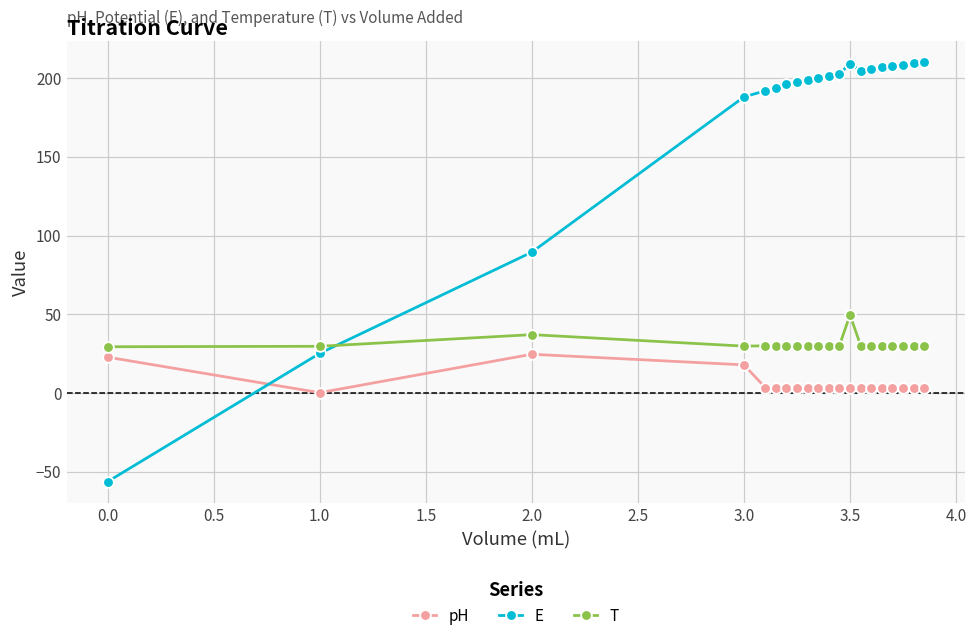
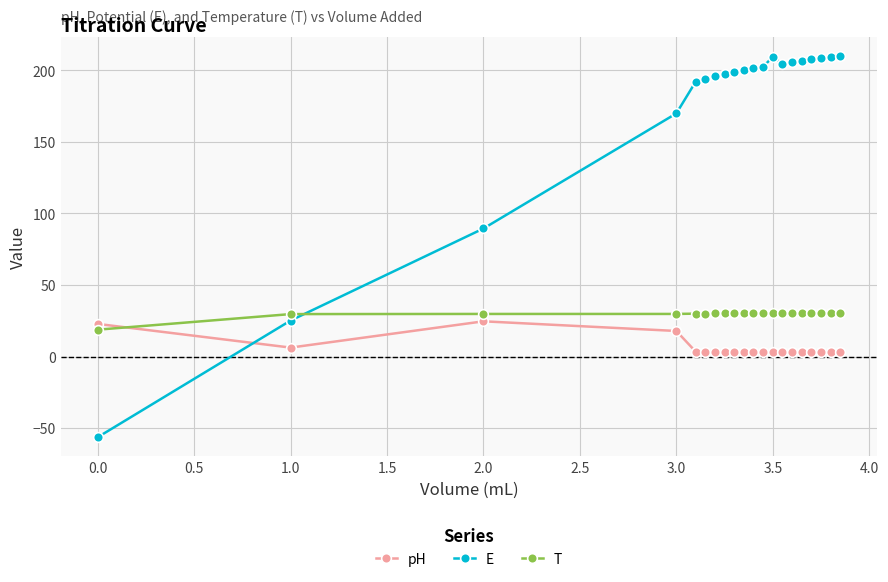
  {
    "pH": {
      "0.0": 23,
-     "1.0": 0,
+     "1.0": 6,
      "2.0": 25,
      "3.0": 18,
      "3.5": 3
    },
    "E": {
      "0.0": -56,
      "1.0": 25,
      "2.0": 90,
-     "3.0": 188,
+     "3.0": 170,
      "3.5": 209
    },
    "T": {
-     "0.0": 29,
+     "0.0": 19,
      "1.0": 30,
-     "2.0": 37,
+     "2.0": 30,
      "3.0": 30,
-     "3.5": 50
+     "3.5": 30
    }
  }
